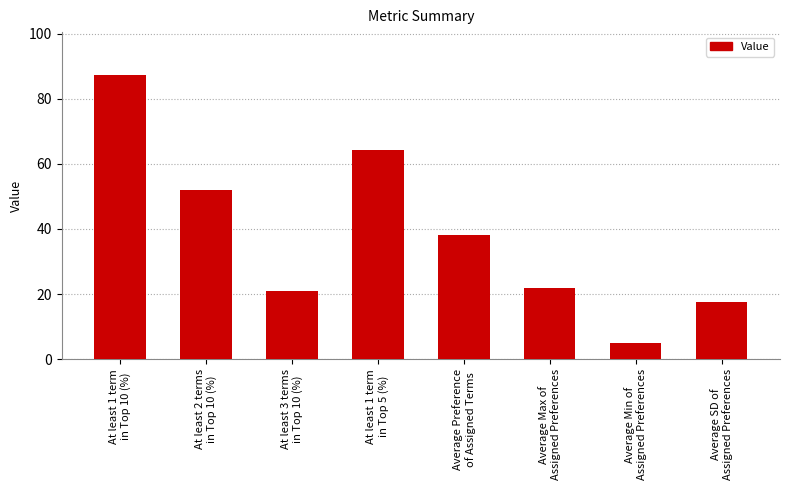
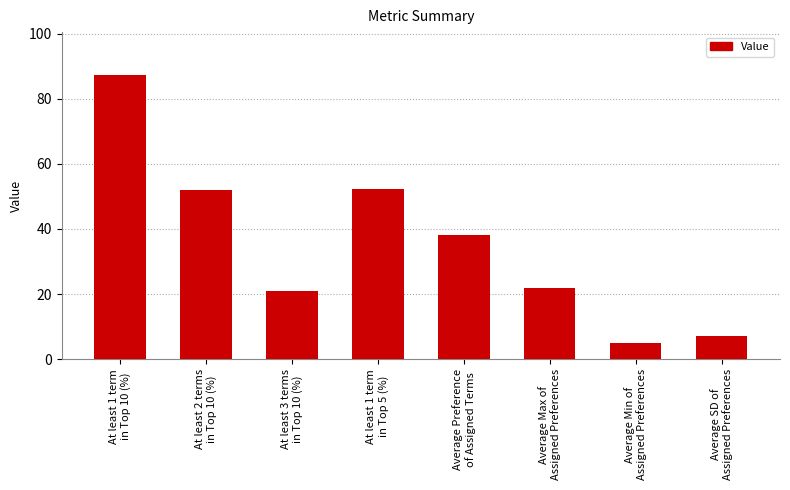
  {
    "At least 1 term in Top 10 (%)": 87,
    "At least 2 terms in Top 10 (%)": 52,
    "At least 3 terms in Top 10 (%)": 21,
-   "At least 1 term in Top 5 (%)": 64,
+   "At least 1 term in Top 5 (%)": 52,
    "Average Preference of Assigned Terms": 38,
    "Average Max of Assigned Preferences": 22,
    "Average Min of Assigned Preferences": 5,
-   "Average SD of Assigned Preferences": 18
+   "Average SD of Assigned Preferences": 7
  }
